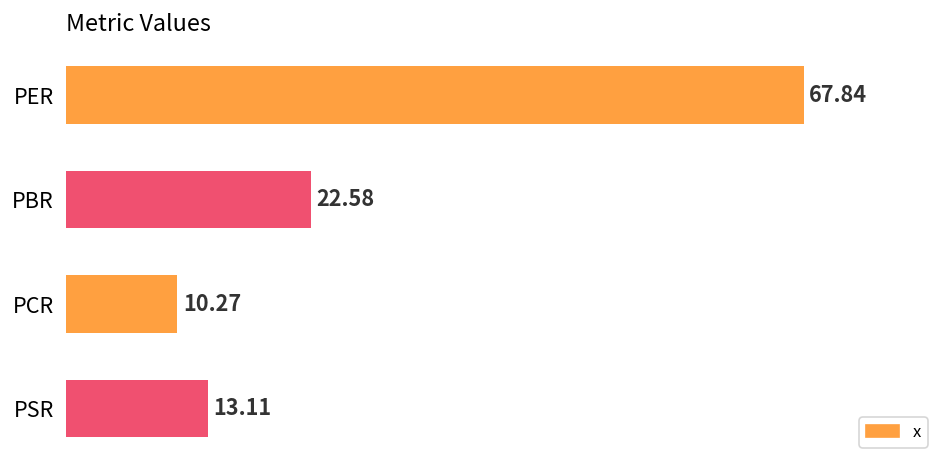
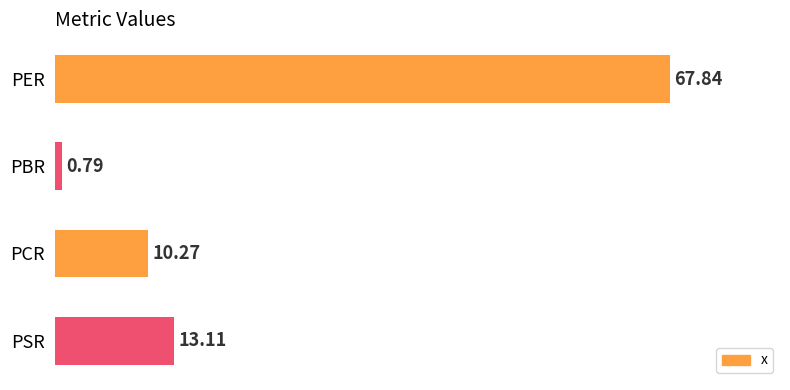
  {
    "PER": 67.84,
-   "PBR": 22.58,
+   "PBR": 0.79,
    "PCR": 10.27,
    "PSR": 13.11
  }
